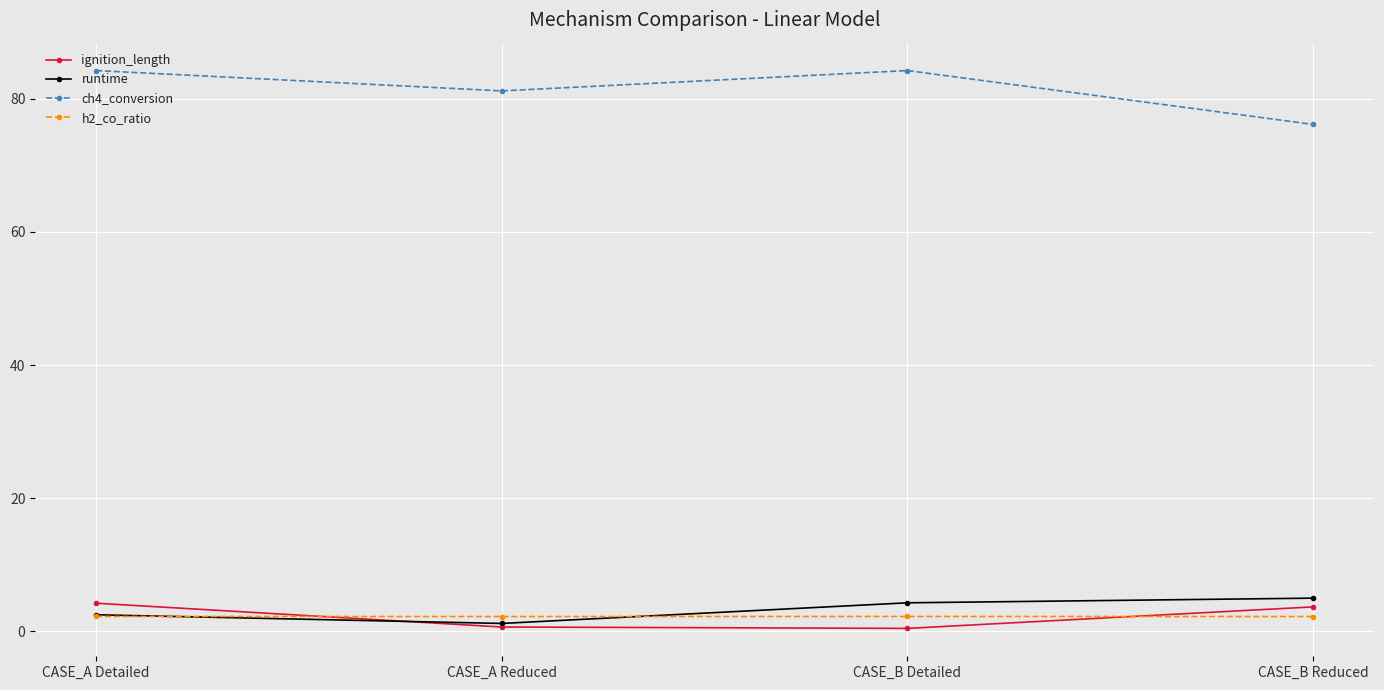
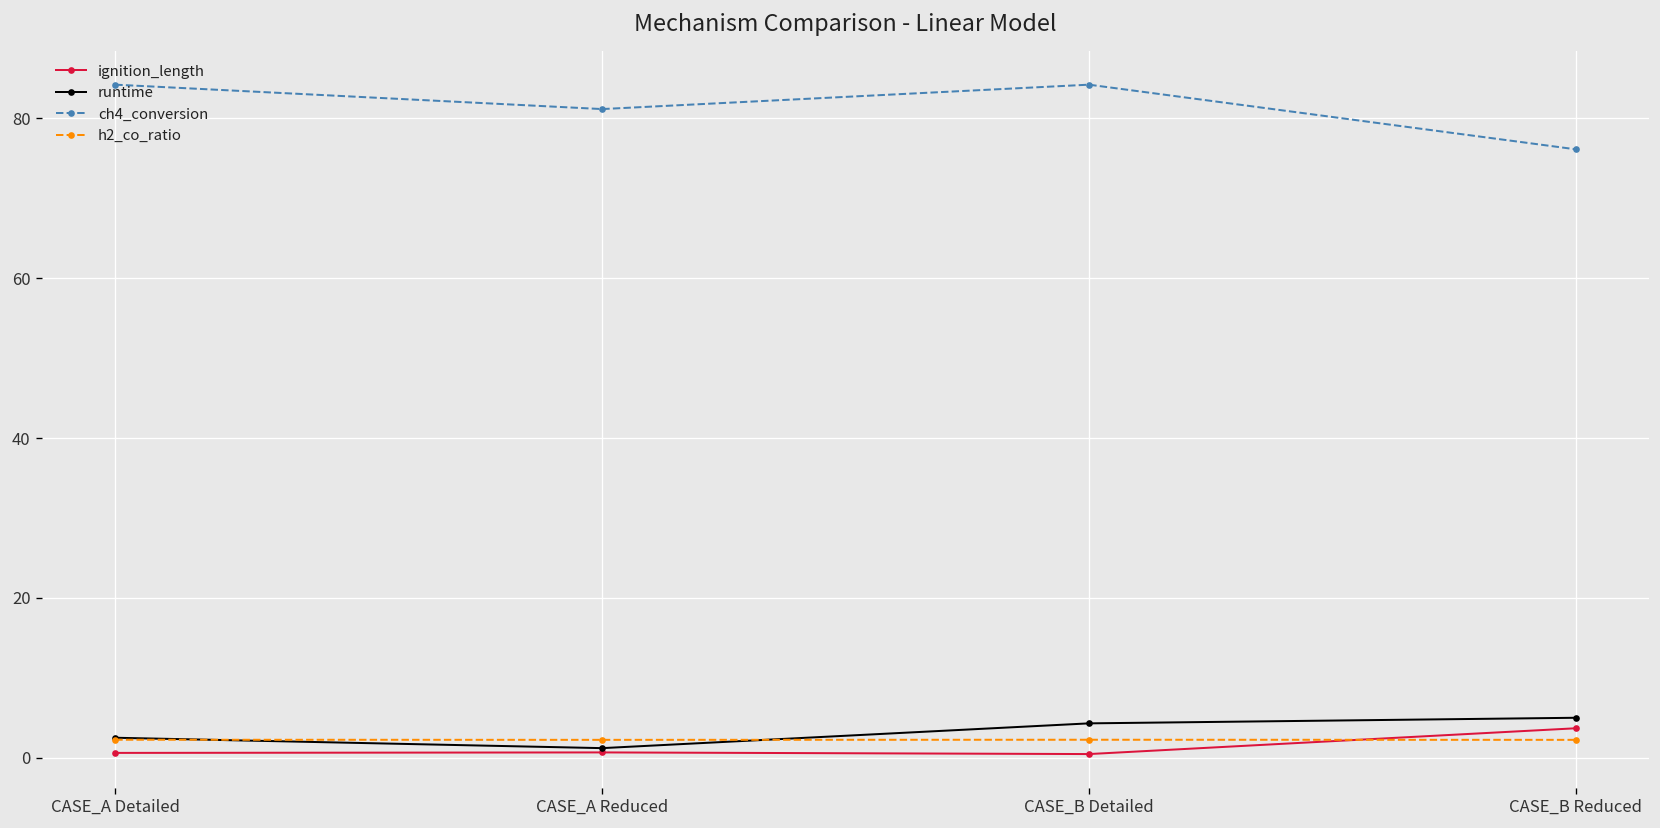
  {
    "ignition_length": {
-     "CASE_A Detailed": 4,
+     "CASE_A Detailed": 1,
      "CASE_A Reduced": 1,
      "CASE_B Detailed": 0,
      "CASE_B Reduced": 4
    },
    "runtime": {
      "CASE_A Reduced": 1,
      "CASE_B Detailed": 4,
      "CASE_B Reduced": 5
    },
    "ch4_conversion": {
      "CASE_A Detailed": 84,
      "CASE_A Reduced": 81,
      "CASE_B Detailed": 84,
      "CASE_B Reduced": 76
    },
    "h2_co_ratio": {
      "CASE_A Reduced": 2,
      "CASE_B Detailed": 2,
      "CASE_B Reduced": 2
    }
  }
